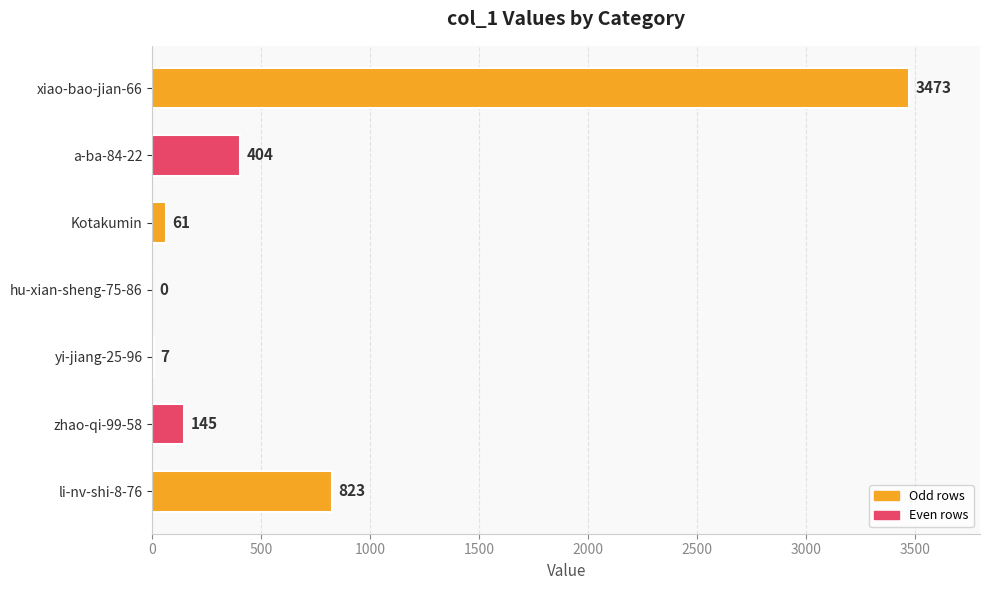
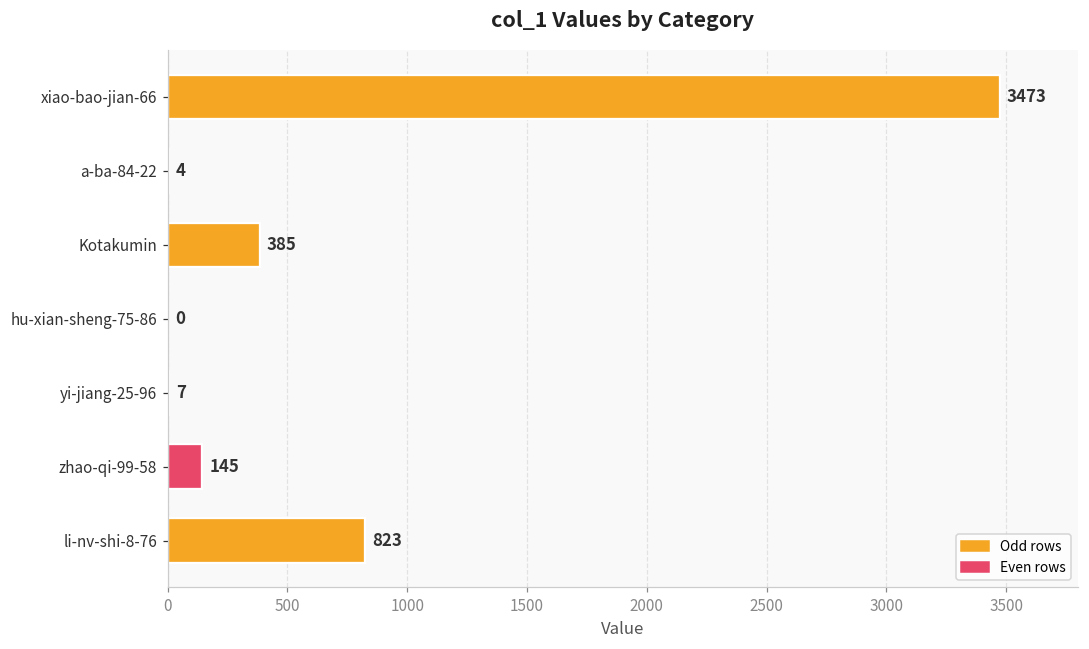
  {
    "xiao-bao-jian-66": 3473,
-   "a-ba-84-22": 404,
-   "Kotakumin": 61,
+   "a-ba-84-22": 4,
+   "Kotakumin": 385,
    "hu-xian-sheng-75-86": 0,
    "yi-jiang-25-96": 7,
    "zhao-qi-99-58": 145,
    "li-nv-shi-8-76": 823
  }
